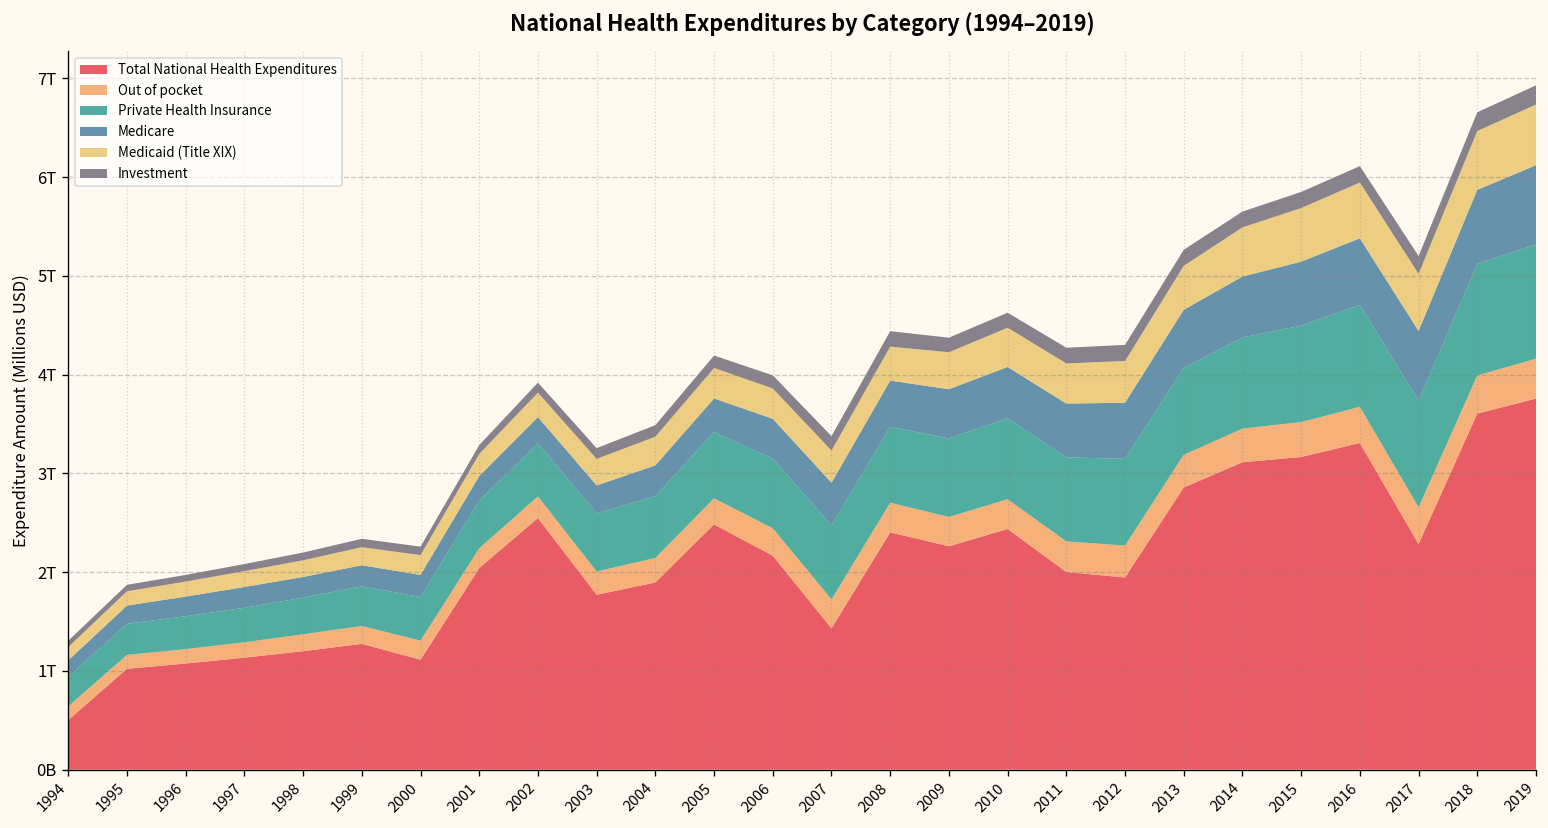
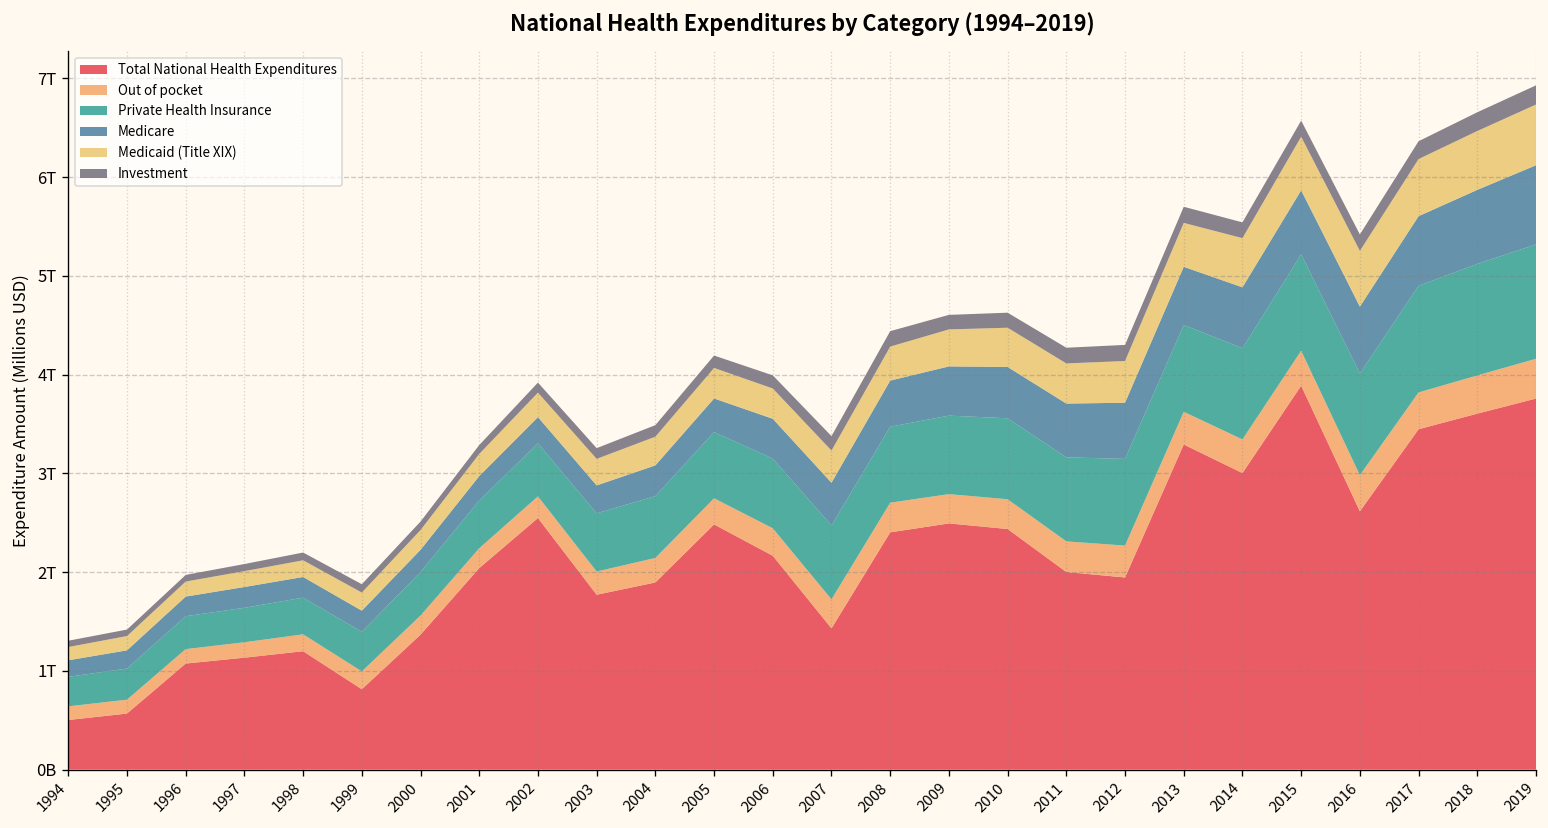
  {
    "Total National Health Expenditures": {
      "1994": "0.5T",
-     "1995": "1.0T",
+     "1995": "0.6T",
      "1996": "1.1T",
      "1997": "1.1T",
      "1998": "1.2T",
-     "1999": "1.3T",
-     "2000": "1.1T",
+     "1999": "0.8T",
+     "2000": "1.4T",
      "2001": "2.0T",
      "2002": "2.5T",
      "2003": "1.8T",
      "2004": "1.9T",
      "2005": "2.5T",
      "2006": "2.2T",
      "2007": "1.4T",
      "2008": "2.4T",
-     "2009": "2.3T",
+     "2009": "2.5T",
      "2010": "2.4T",
      "2011": "2.0T",
      "2012": "1.9T",
-     "2013": "2.9T",
-     "2014": "3.1T",
-     "2015": "3.2T",
-     "2016": "3.3T",
-     "2017": "2.3T",
+     "2013": "3.3T",
+     "2014": "3.0T",
+     "2015": "3.9T",
+     "2016": "2.6T",
+     "2017": "3.4T",
      "2018": "3.6T",
      "2019": "3.8T"
    }
  }
